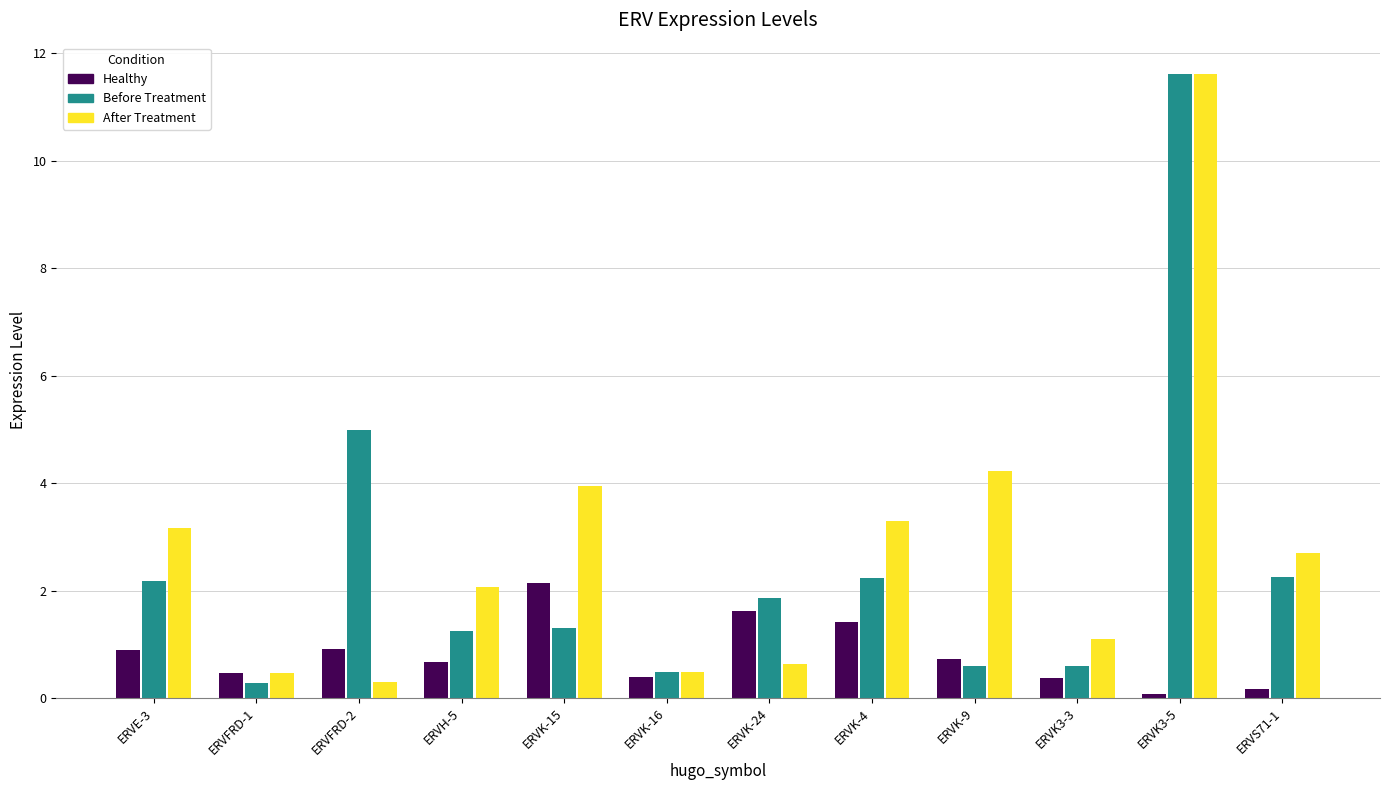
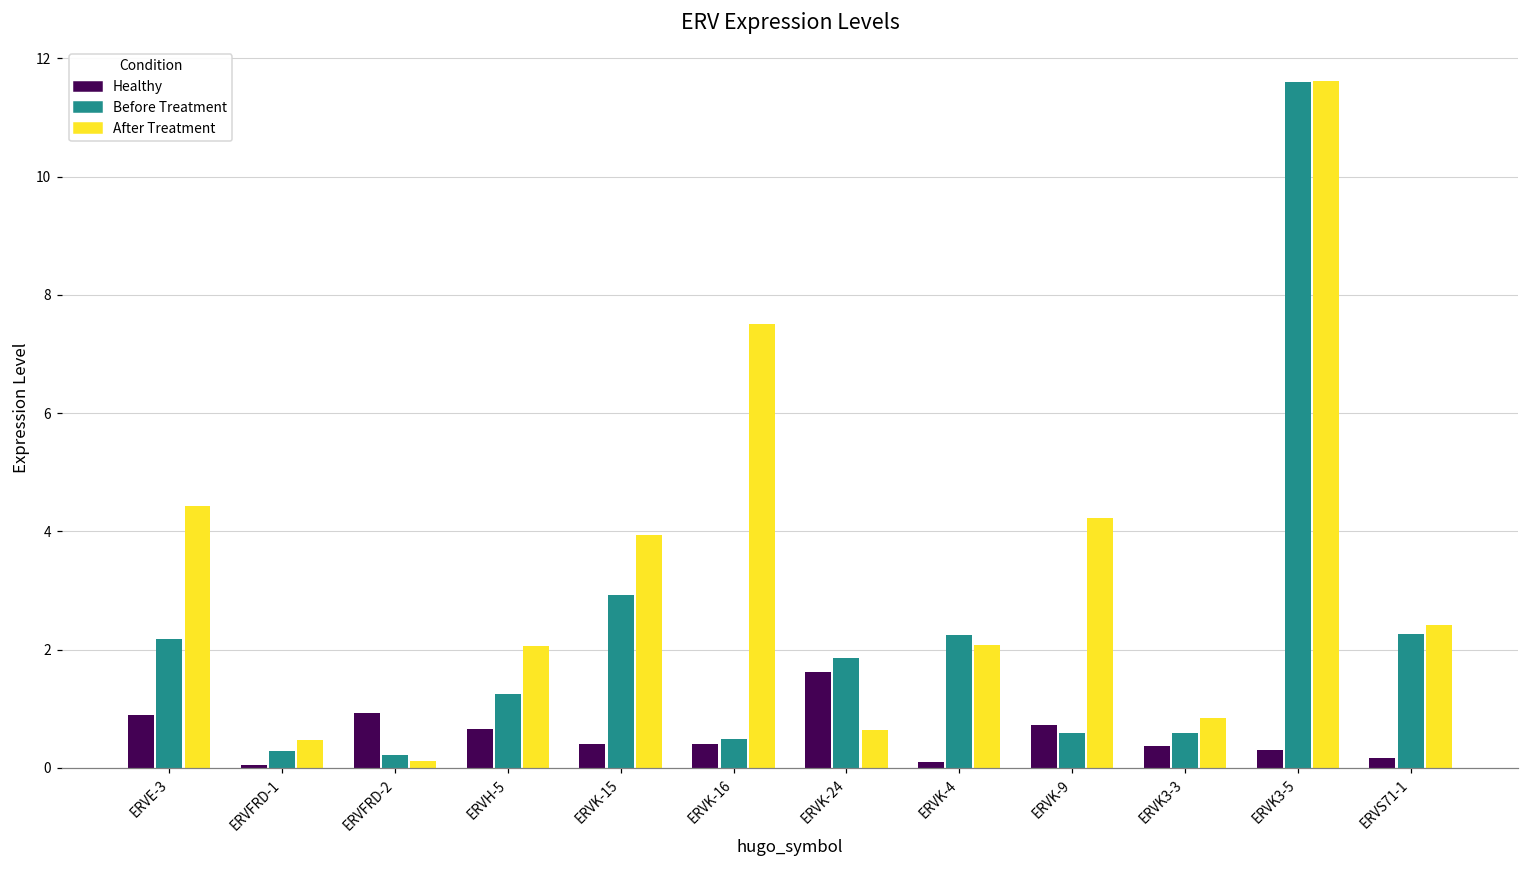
  {
    "Healthy": {
      "ERVE-3": 0.9,
-     "ERVFRD-1": 0.5,
+     "ERVFRD-1": 0.0,
      "ERVFRD-2": 0.9,
      "ERVH-5": 0.7,
-     "ERVK-15": 2.1,
+     "ERVK-15": 0.4,
      "ERVK-16": 0.4,
      "ERVK-24": 1.6,
-     "ERVK-4": 1.4,
+     "ERVK-4": 0.1,
      "ERVK-9": 0.7,
      "ERVK3-3": 0.4,
-     "ERVK3-5": 0.1,
+     "ERVK3-5": 0.3,
      "ERVS71-1": 0.2
    },
    "Before Treatment": {
      "ERVE-3": 2.2,
      "ERVFRD-1": 0.3,
-     "ERVFRD-2": 5.0,
+     "ERVFRD-2": 0.2,
      "ERVH-5": 1.2,
-     "ERVK-15": 1.3,
+     "ERVK-15": 2.9,
      "ERVK-16": 0.5,
      "ERVK-24": 1.9,
      "ERVK-4": 2.2,
      "ERVK-9": 0.6,
      "ERVK3-3": 0.6,
      "ERVK3-5": 11.6,
      "ERVS71-1": 2.3
    },
    "After Treatment": {
-     "ERVE-3": 3.2,
+     "ERVE-3": 4.4,
      "ERVFRD-1": 0.5,
-     "ERVFRD-2": 0.3,
+     "ERVFRD-2": 0.1,
      "ERVH-5": 2.1,
      "ERVK-15": 3.9,
-     "ERVK-16": 0.5,
+     "ERVK-16": 7.5,
      "ERVK-24": 0.6,
-     "ERVK-4": 3.3,
+     "ERVK-4": 2.1,
      "ERVK-9": 4.2,
-     "ERVK3-3": 1.1,
+     "ERVK3-3": 0.8,
      "ERVK3-5": 11.6,
-     "ERVS71-1": 2.7
+     "ERVS71-1": 2.4
    }
  }
